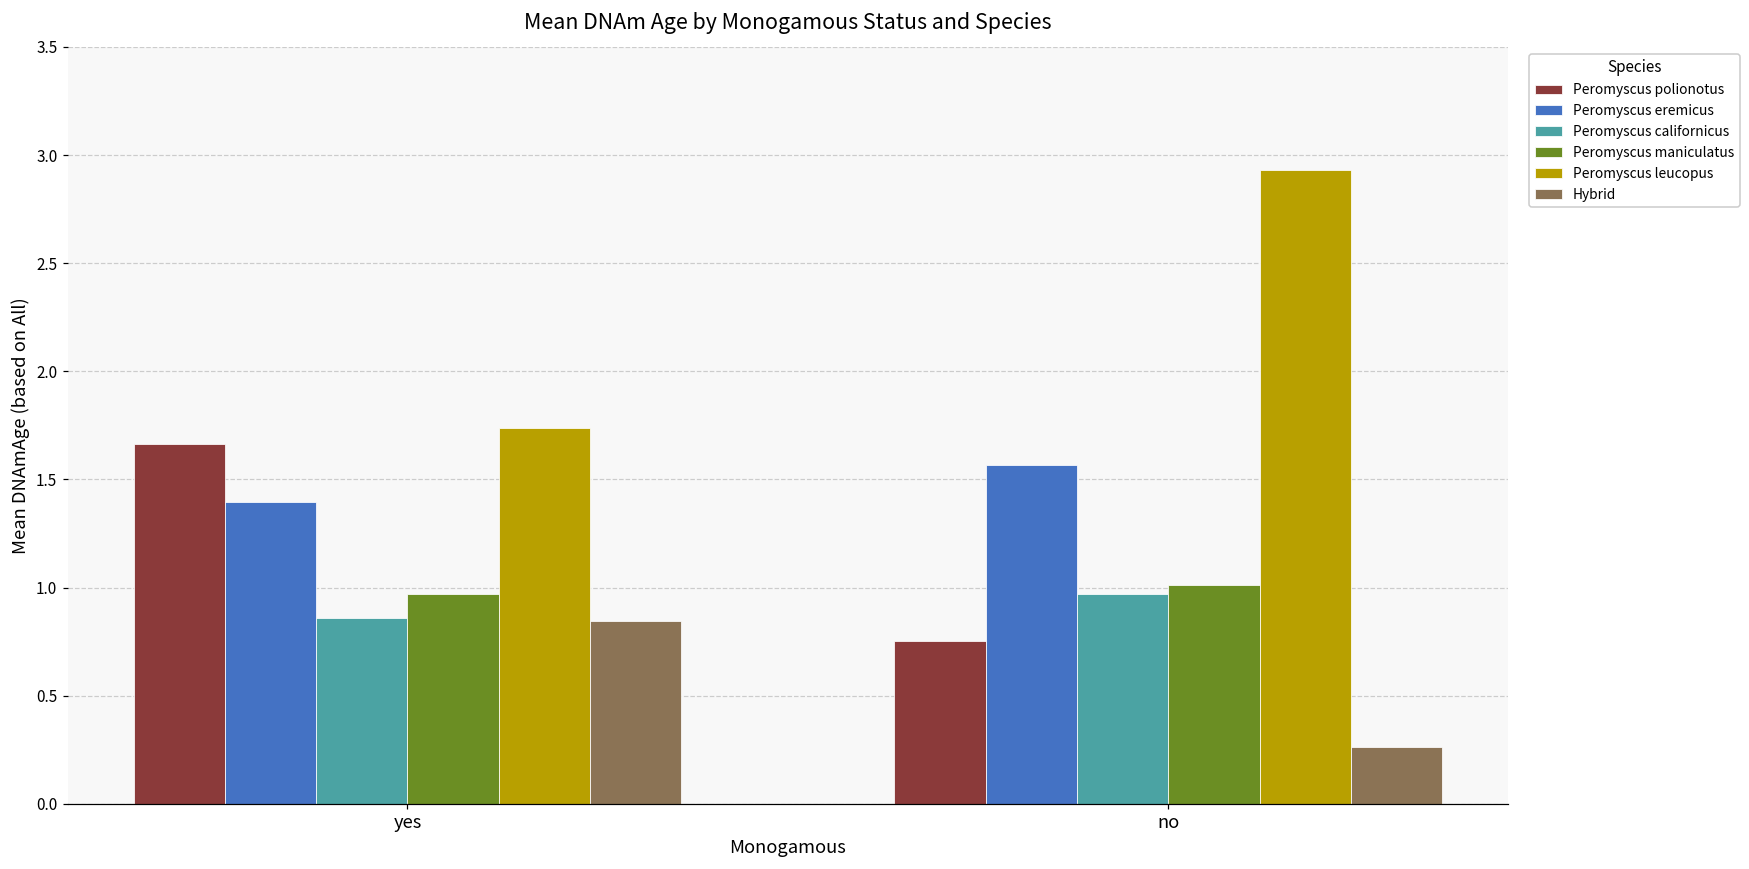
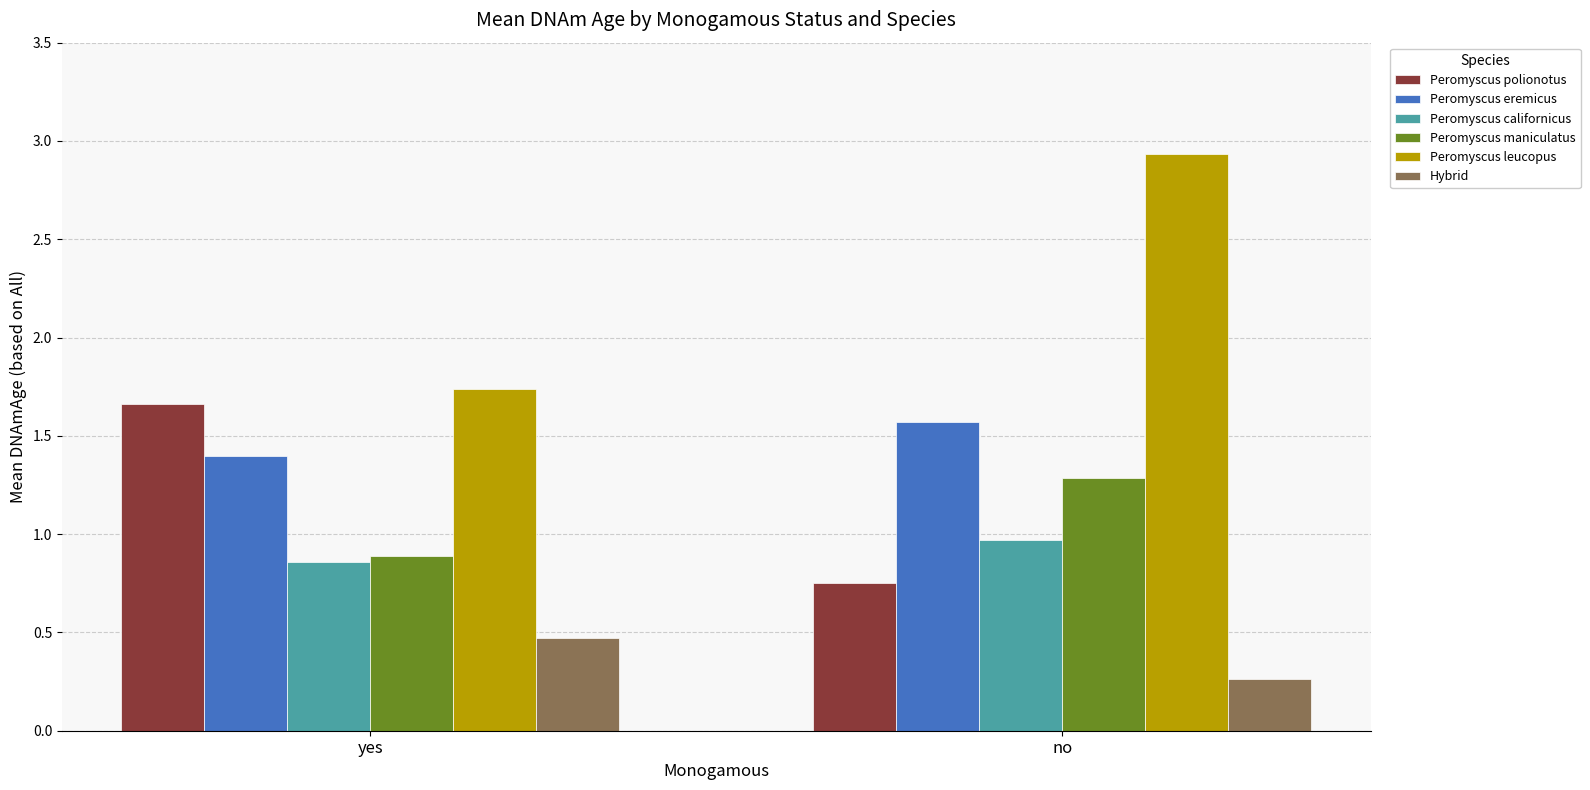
  {
    "Peromyscus polionotus": {
      "yes": 1.66,
      "no": 0.75
    },
    "Peromyscus maniculatus": {
-     "yes": 0.97,
-     "no": 1.01
+     "yes": 0.89,
+     "no": 1.29
    },
    "Peromyscus leucopus": {
      "yes": 1.74,
      "no": 2.93
    },
    "Hybrid": {
-     "yes": 0.85,
+     "yes": 0.47,
      "no": 0.26
    }
  }
